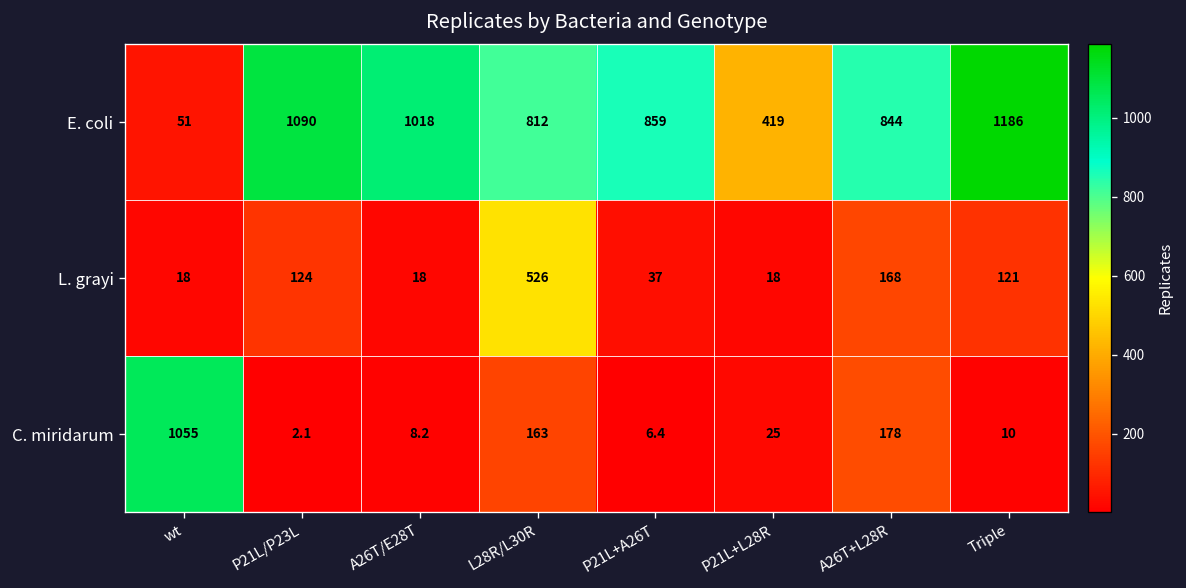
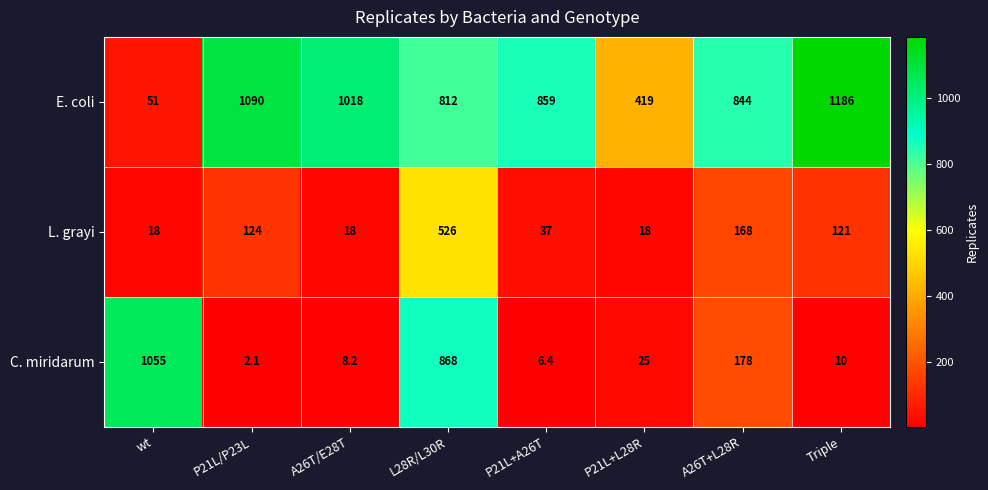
  {
    "E. coli": {
      "wt": 51,
      "P21L/P23L": 1090,
      "A26T/E28T": 1018,
      "L28R/L30R": 812,
      "P21L+A26T": 859,
      "P21L+L28R": 419,
      "A26T+L28R": 844,
      "Triple": 1186
    },
    "L. grayi": {
      "wt": 18,
      "P21L/P23L": 124,
      "A26T/E28T": 18,
      "L28R/L30R": 526,
      "P21L+A26T": 37,
      "P21L+L28R": 18,
      "A26T+L28R": 168,
      "Triple": 121
    },
    "C. miridarum": {
      "wt": 1055,
      "P21L/P23L": 2.1,
      "A26T/E28T": 8.2,
-     "L28R/L30R": 163,
+     "L28R/L30R": 868,
      "P21L+A26T": 6.4,
      "P21L+L28R": 25,
      "A26T+L28R": 178,
      "Triple": 10
    }
  }
